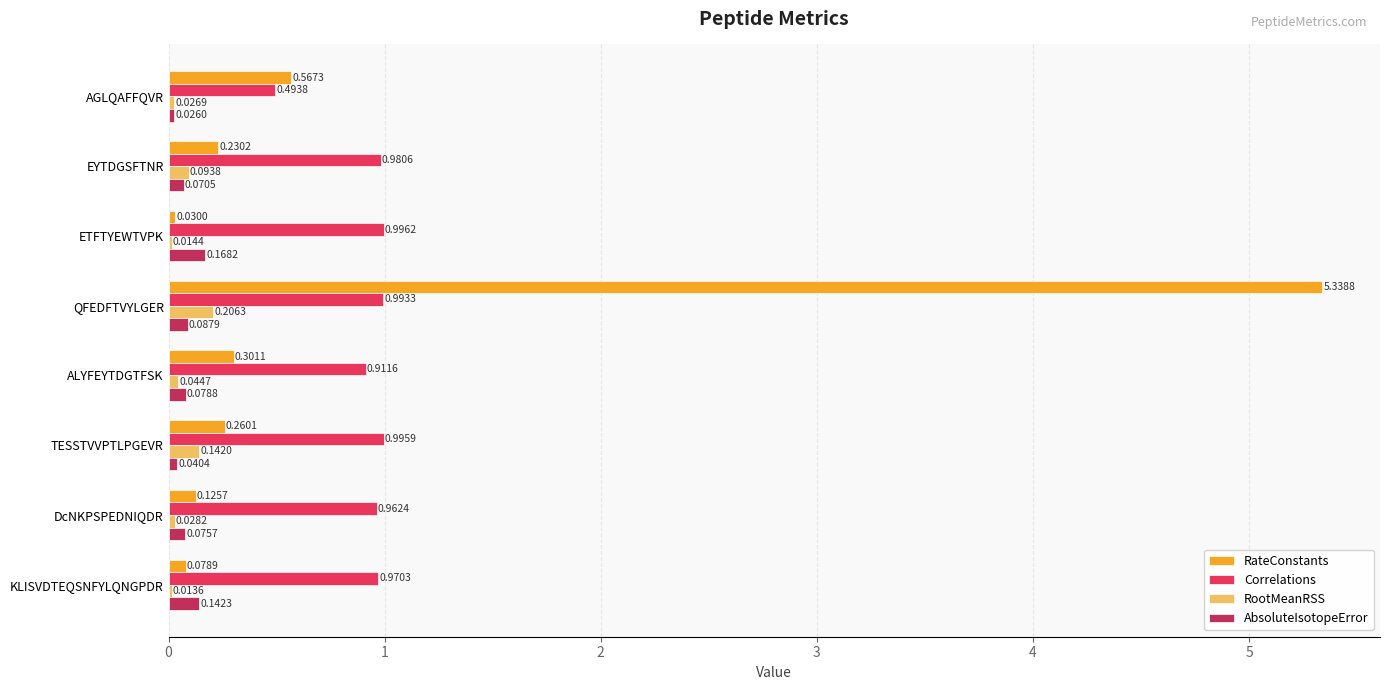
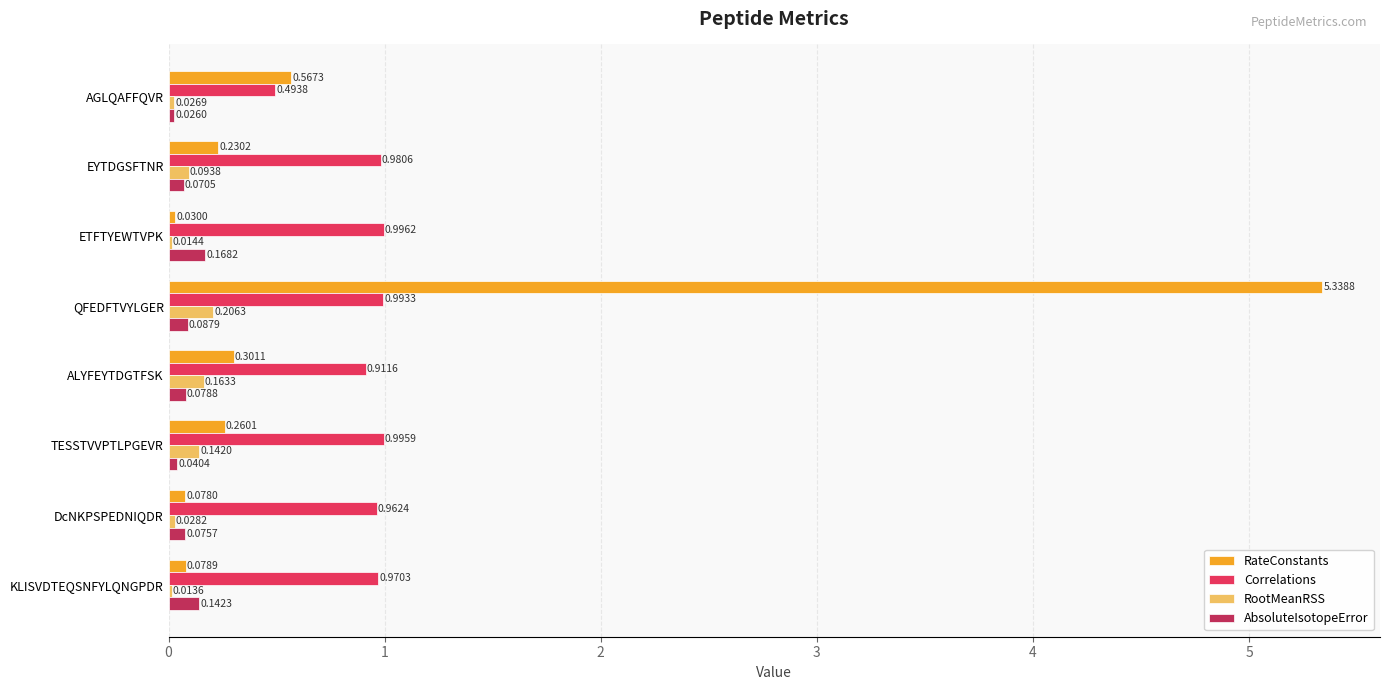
  {
    "RateConstants": {
      "AGLQAFFQVR": 0.5673,
      "EYTDGSFTNR": 0.2302,
      "ETFTYEWTVPK": 0.0300,
      "QFEDFTVYLGER": 5.3388,
      "ALYFEYTDGTFSK": 0.3011,
      "TESSTVVPTLPGEVR": 0.2601,
-     "DcNKPSPEDNIQDR": 0.1257,
+     "DcNKPSPEDNIQDR": 0.0780,
      "KLISVDTEQSNFYLQNGPDR": 0.0789
    },
    "RootMeanRSS": {
      "AGLQAFFQVR": 0.0269,
      "EYTDGSFTNR": 0.0938,
      "ETFTYEWTVPK": 0.0144,
      "QFEDFTVYLGER": 0.2063,
-     "ALYFEYTDGTFSK": 0.0447,
+     "ALYFEYTDGTFSK": 0.1633,
      "TESSTVVPTLPGEVR": 0.1420,
      "DcNKPSPEDNIQDR": 0.0282,
      "KLISVDTEQSNFYLQNGPDR": 0.0136
    }
  }
